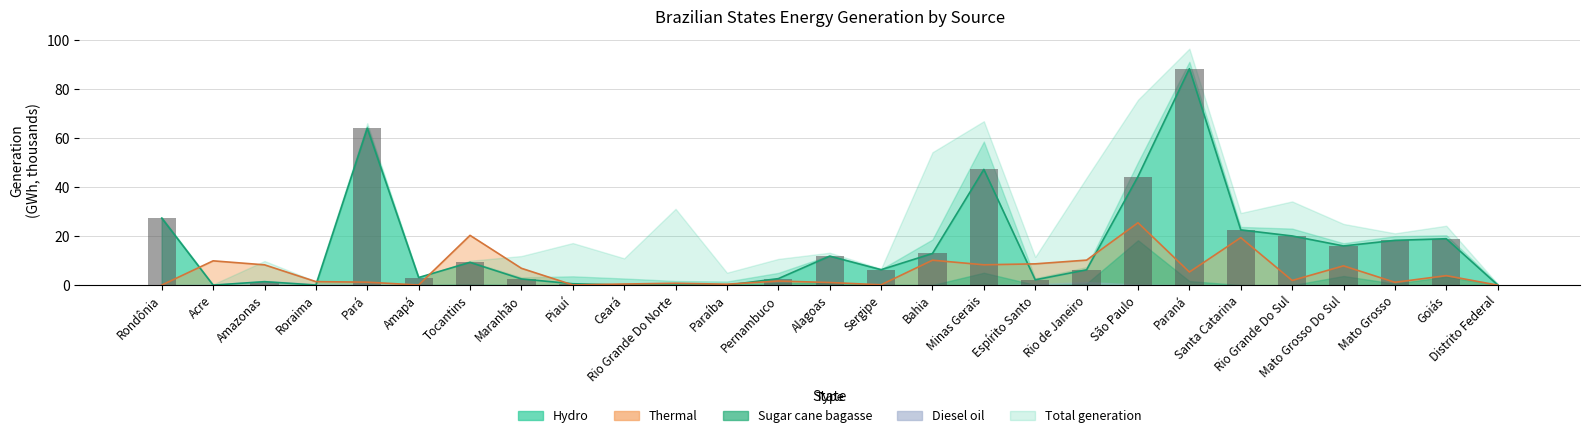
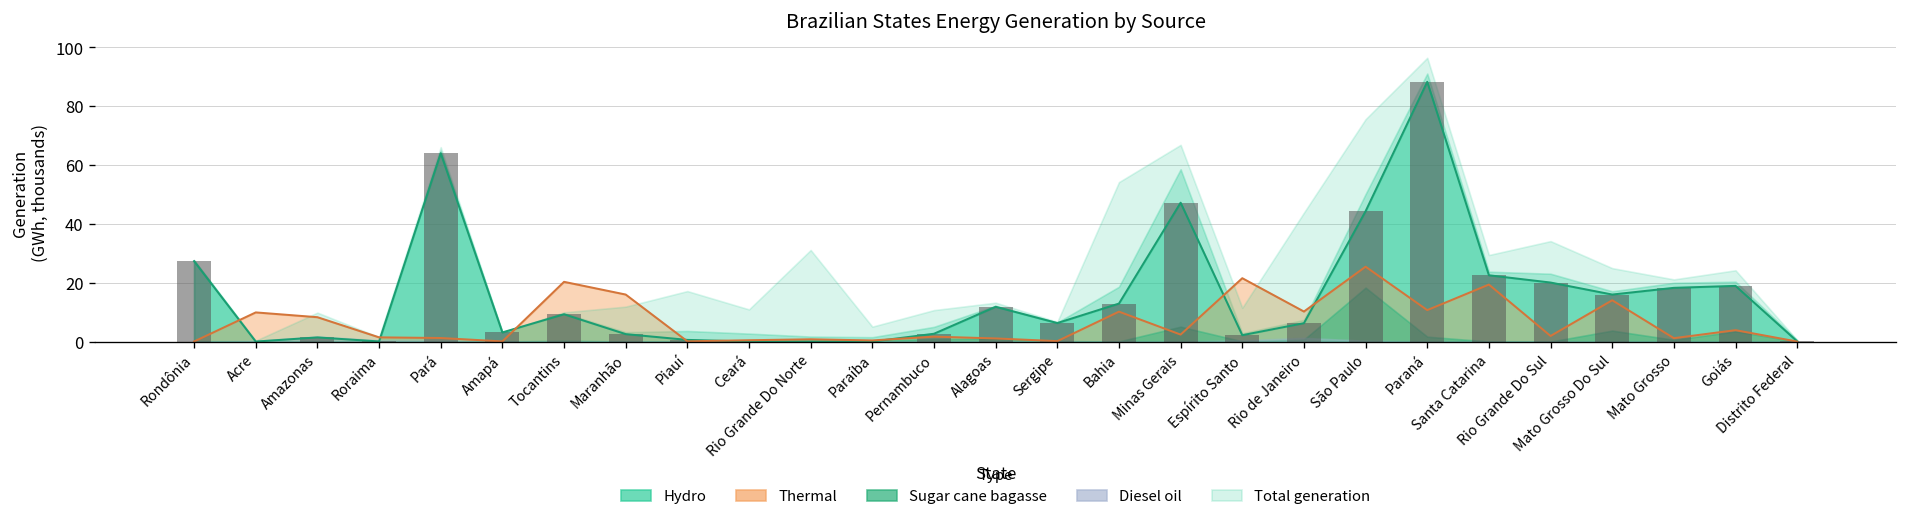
  {
    "Thermal": {
      "Acre": 10,
      "Amazonas": 8,
      "Tocantins": 20,
-     "Maranhão": 7,
+     "Maranhão": 16,
      "Bahia": 10,
-     "Minas Gerais": 8,
-     "Espírito Santo": 9,
+     "Minas Gerais": 2,
+     "Espírito Santo": 22,
      "Rio de Janeiro": 10,
      "São Paulo": 25,
-     "Paraná": 5,
+     "Paraná": 11,
      "Santa Catarina": 19,
      "Rio Grande Do Sul": 2,
-     "Mato Grosso Do Sul": 8
+     "Mato Grosso Do Sul": 14
    }
  }
